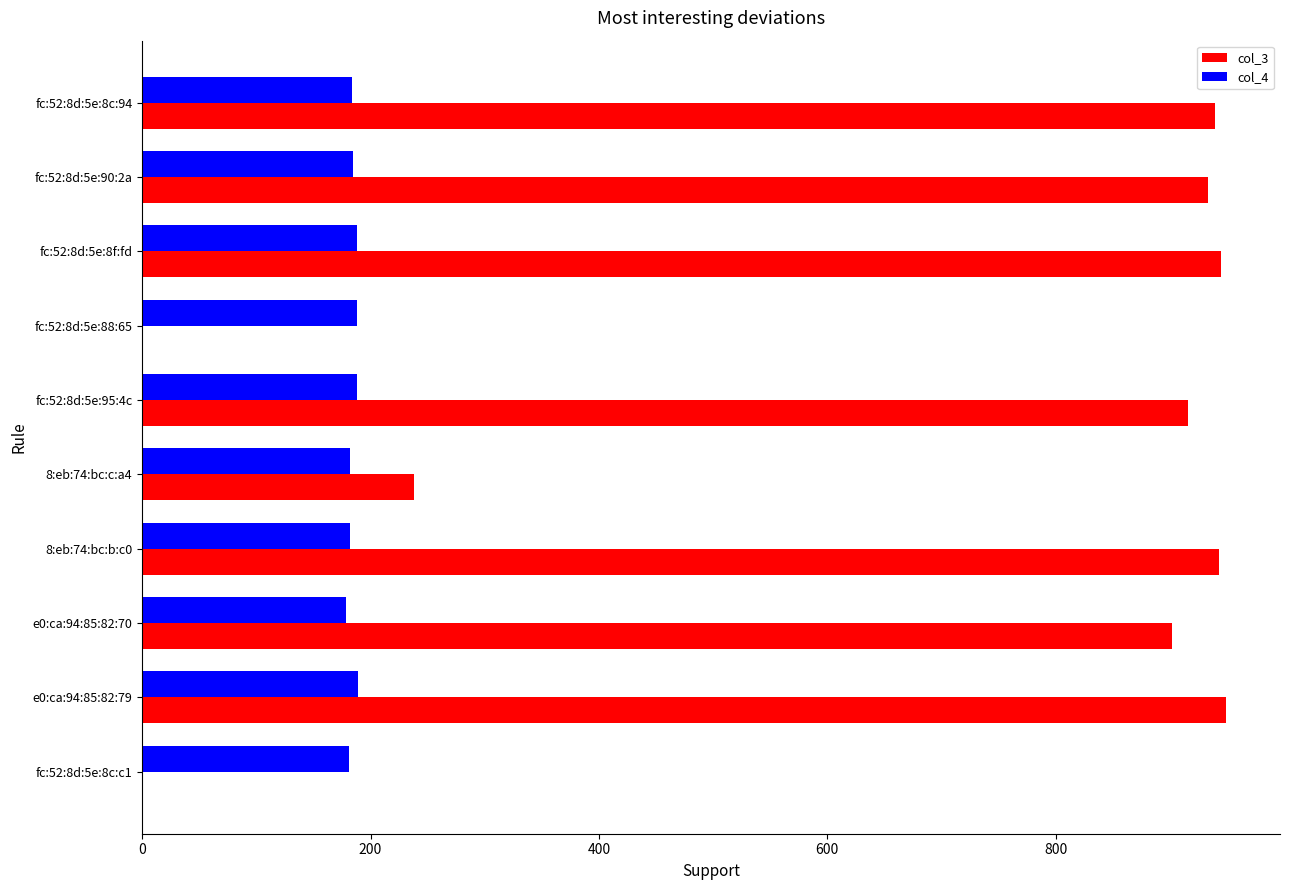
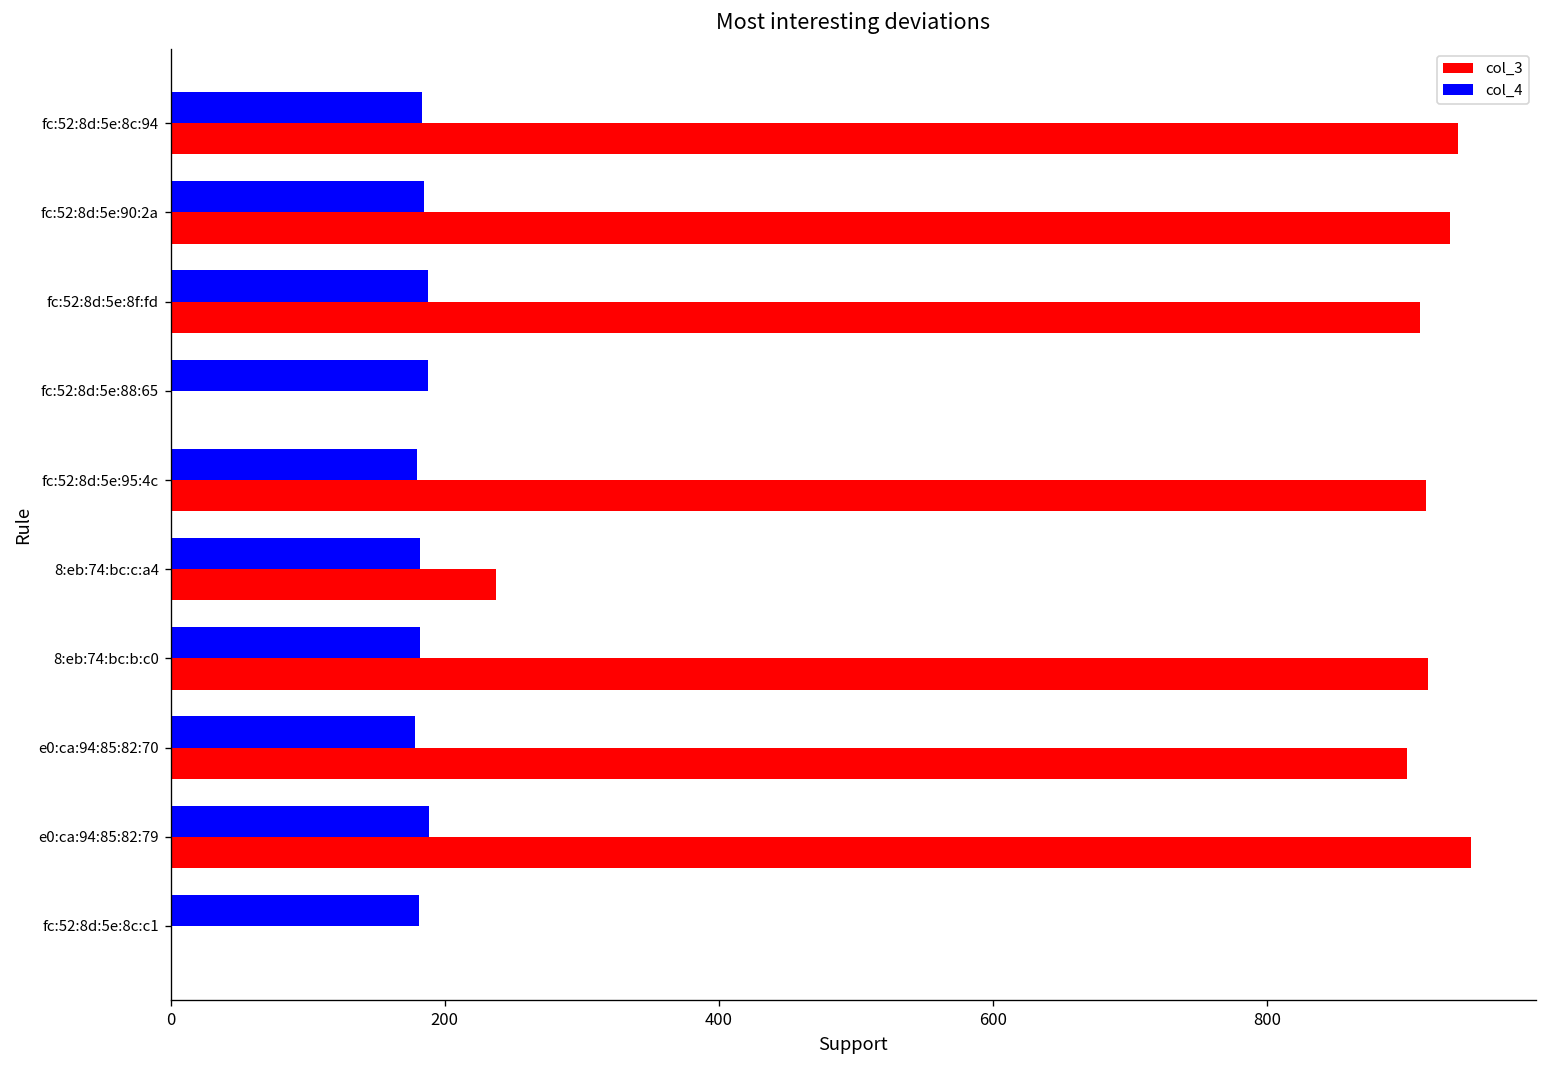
  {
    "col_3": {
      "fc:52:8d:5e:8c:94": 939,
      "fc:52:8d:5e:90:2a": 934,
-     "fc:52:8d:5e:8f:fd": 945,
+     "fc:52:8d:5e:8f:fd": 912,
      "fc:52:8d:5e:95:4c": 916,
      "8:eb:74:bc:c:a4": 238,
-     "8:eb:74:bc:b:c0": 943,
+     "8:eb:74:bc:b:c0": 918,
      "e0:ca:94:85:82:70": 902,
      "e0:ca:94:85:82:79": 949
    },
    "col_4": {
      "fc:52:8d:5e:8c:94": 183,
      "fc:52:8d:5e:90:2a": 185,
      "fc:52:8d:5e:8f:fd": 188,
      "fc:52:8d:5e:88:65": 188,
-     "fc:52:8d:5e:95:4c": 188,
+     "fc:52:8d:5e:95:4c": 180,
      "8:eb:74:bc:c:a4": 182,
      "8:eb:74:bc:b:c0": 182,
      "e0:ca:94:85:82:70": 178,
      "e0:ca:94:85:82:79": 189,
      "fc:52:8d:5e:8c:c1": 181
    }
  }
